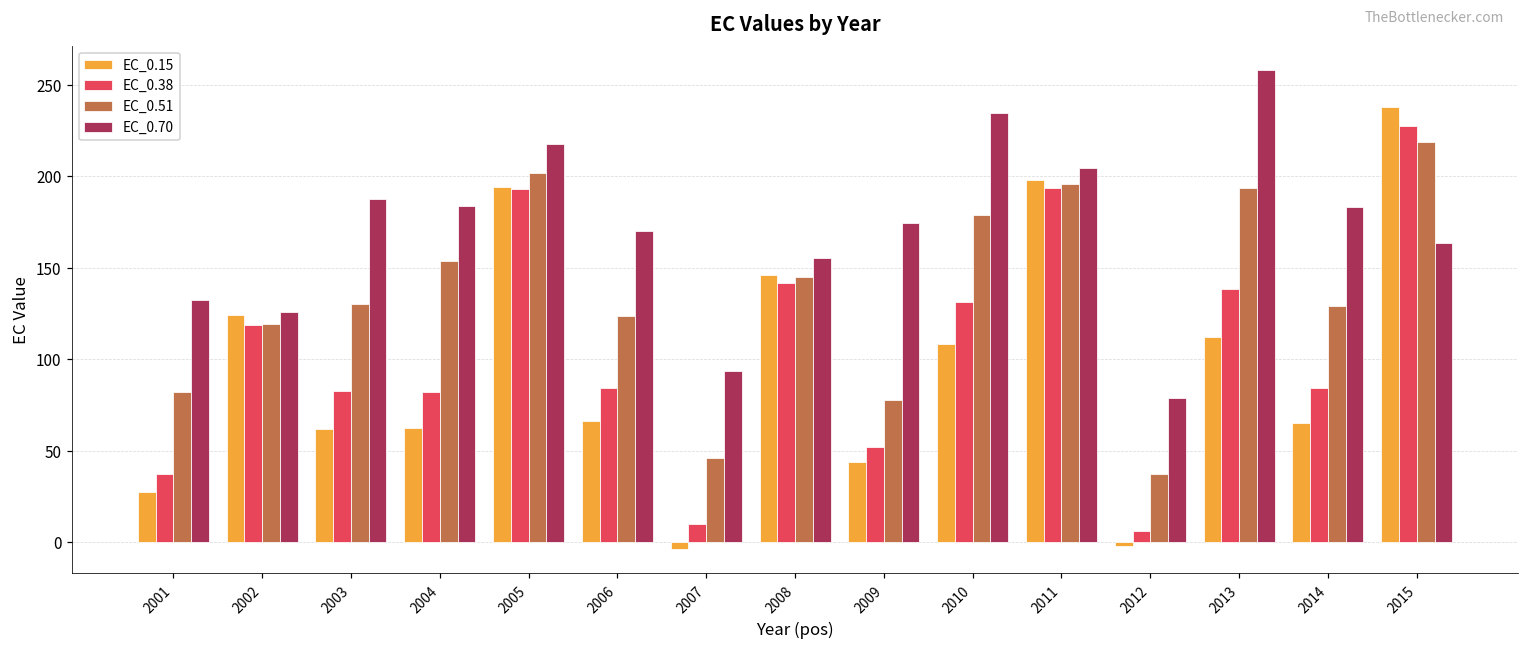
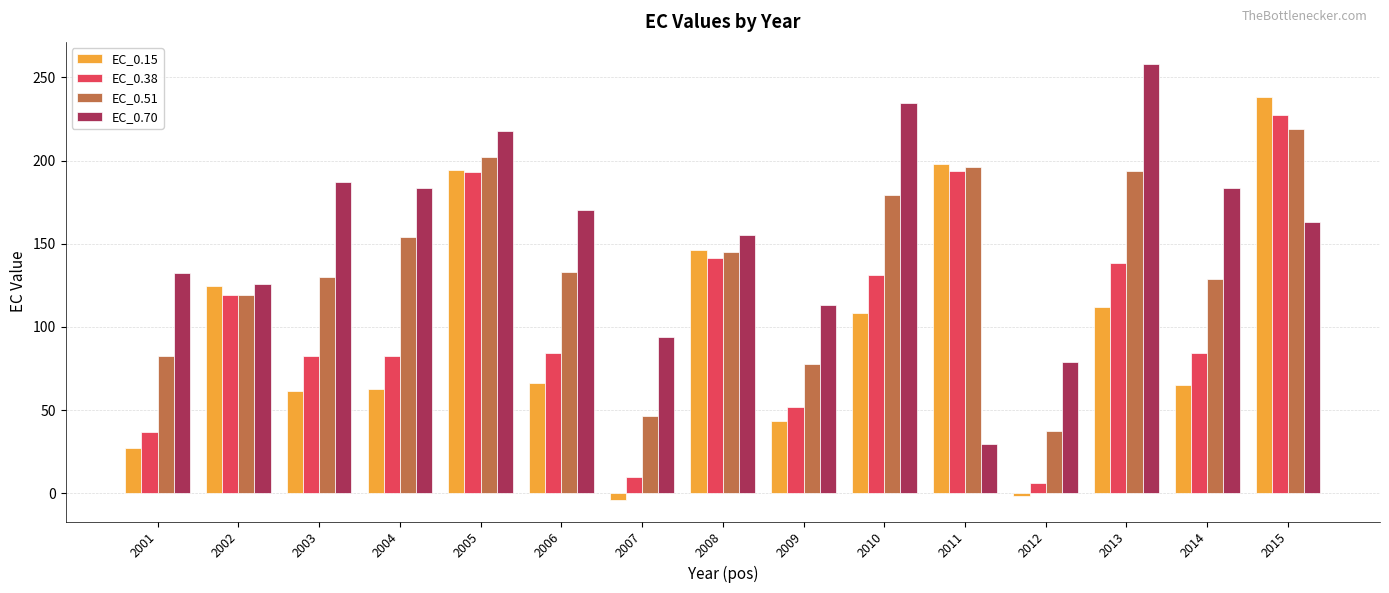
  {
    "EC_0.15": {
      "2001": 27,
      "2002": 124,
      "2003": 62,
      "2004": 62,
      "2005": 194,
      "2006": 66,
      "2007": -4,
      "2008": 146,
      "2009": 44,
      "2010": 108,
      "2011": 198,
      "2012": -2,
      "2013": 112,
      "2014": 65,
      "2015": 238
    },
    "EC_0.38": {
      "2001": 37,
      "2002": 119,
      "2003": 83,
      "2004": 82,
      "2005": 193,
      "2006": 85,
      "2007": 10,
      "2008": 142,
      "2009": 52,
      "2010": 131,
      "2011": 194,
      "2012": 6,
      "2013": 138,
      "2014": 85,
      "2015": 228
    },
    "EC_0.51": {
      "2001": 82,
      "2002": 119,
      "2003": 130,
      "2004": 154,
      "2005": 202,
-     "2006": 124,
+     "2006": 133,
      "2007": 46,
      "2008": 145,
      "2009": 78,
      "2010": 179,
      "2011": 196,
      "2012": 37,
      "2013": 194,
      "2014": 129,
      "2015": 219
    },
    "EC_0.70": {
      "2001": 133,
      "2002": 126,
      "2003": 187,
      "2004": 184,
      "2005": 218,
      "2006": 170,
      "2007": 94,
      "2008": 156,
-     "2009": 175,
+     "2009": 113,
      "2010": 234,
-     "2011": 205,
+     "2011": 29,
      "2012": 79,
      "2013": 258,
      "2014": 183,
      "2015": 163
    }
  }
